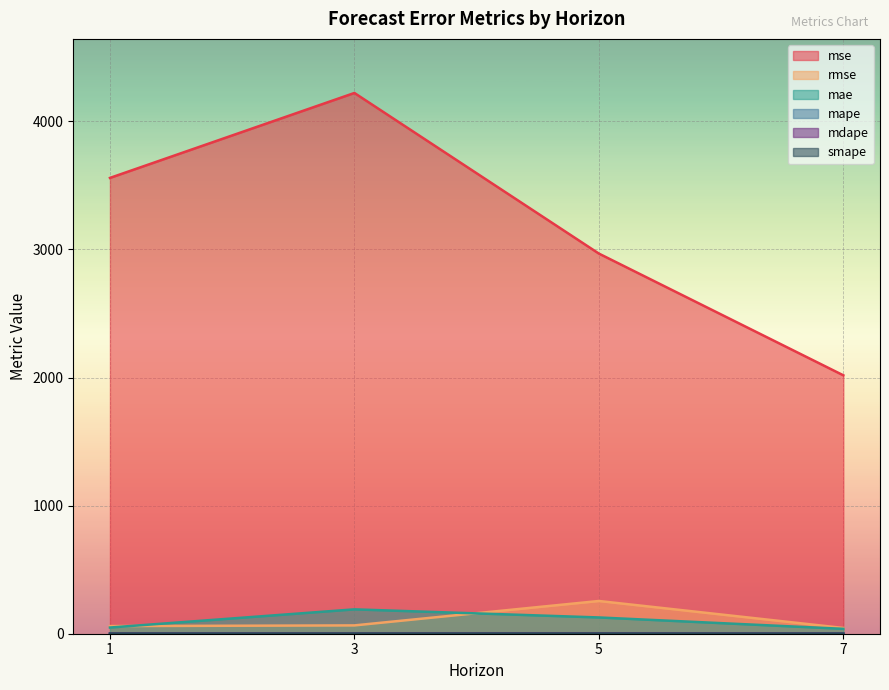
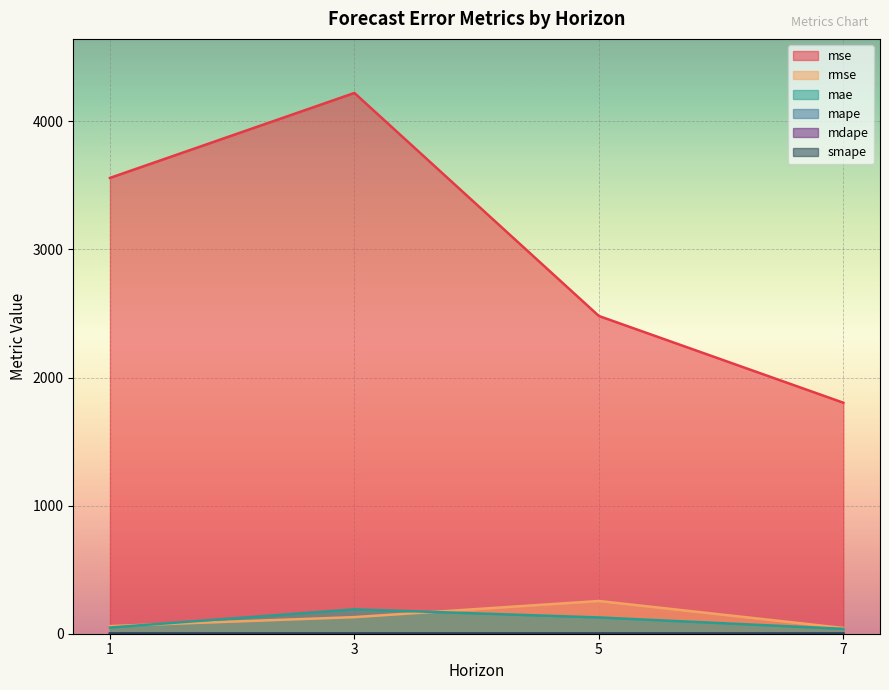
  {
    "mse": {
      "1": 3560,
      "3": 4220,
-     "5": 2970,
-     "7": 2020
+     "5": 2480,
+     "7": 1800
    },
    "rmse": {
-     "3": 60,
+     "3": 130,
      "5": 260
    },
    "mae": {
      "3": 190,
      "5": 130
    },
    "smape": {
      "1": 0,
      "3": 0,
      "5": 0,
      "7": 0
    }
  }
